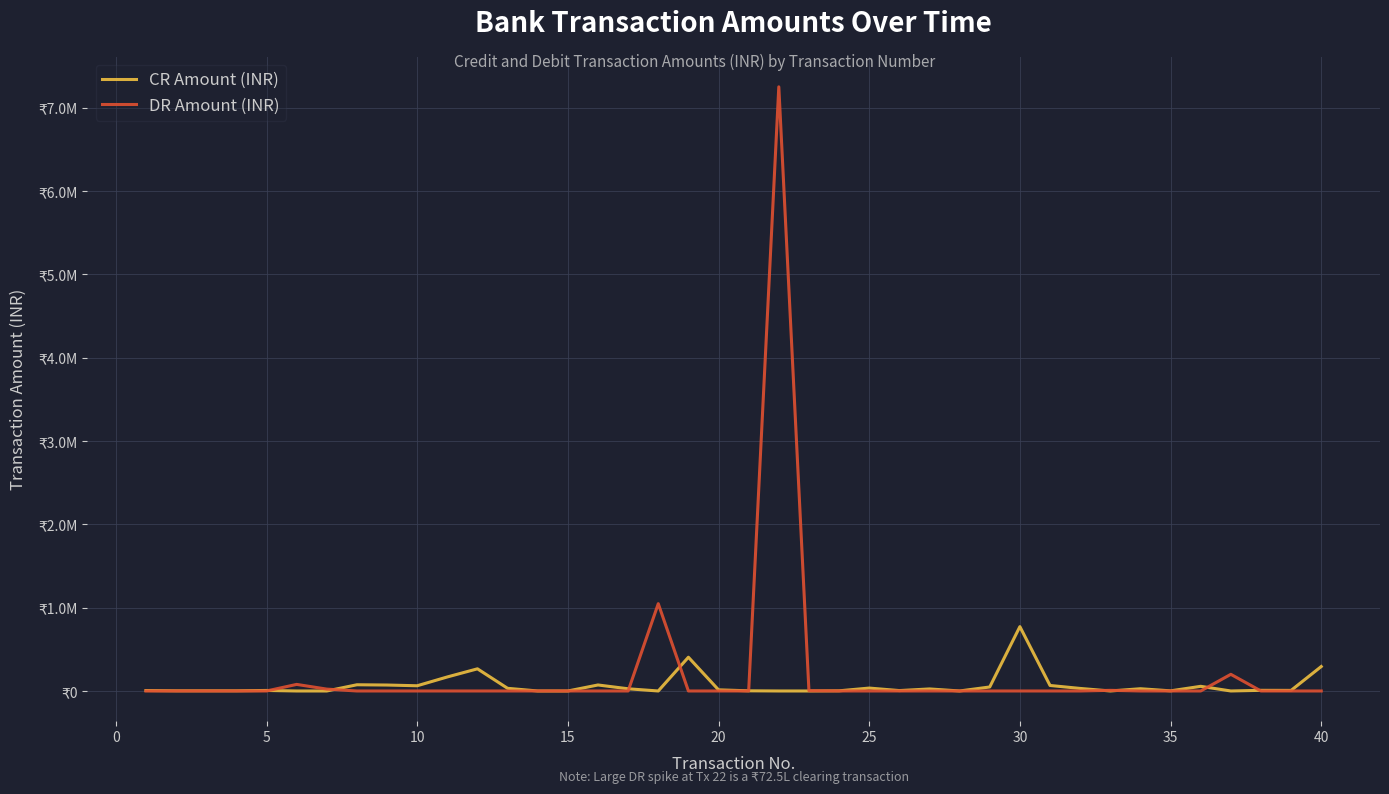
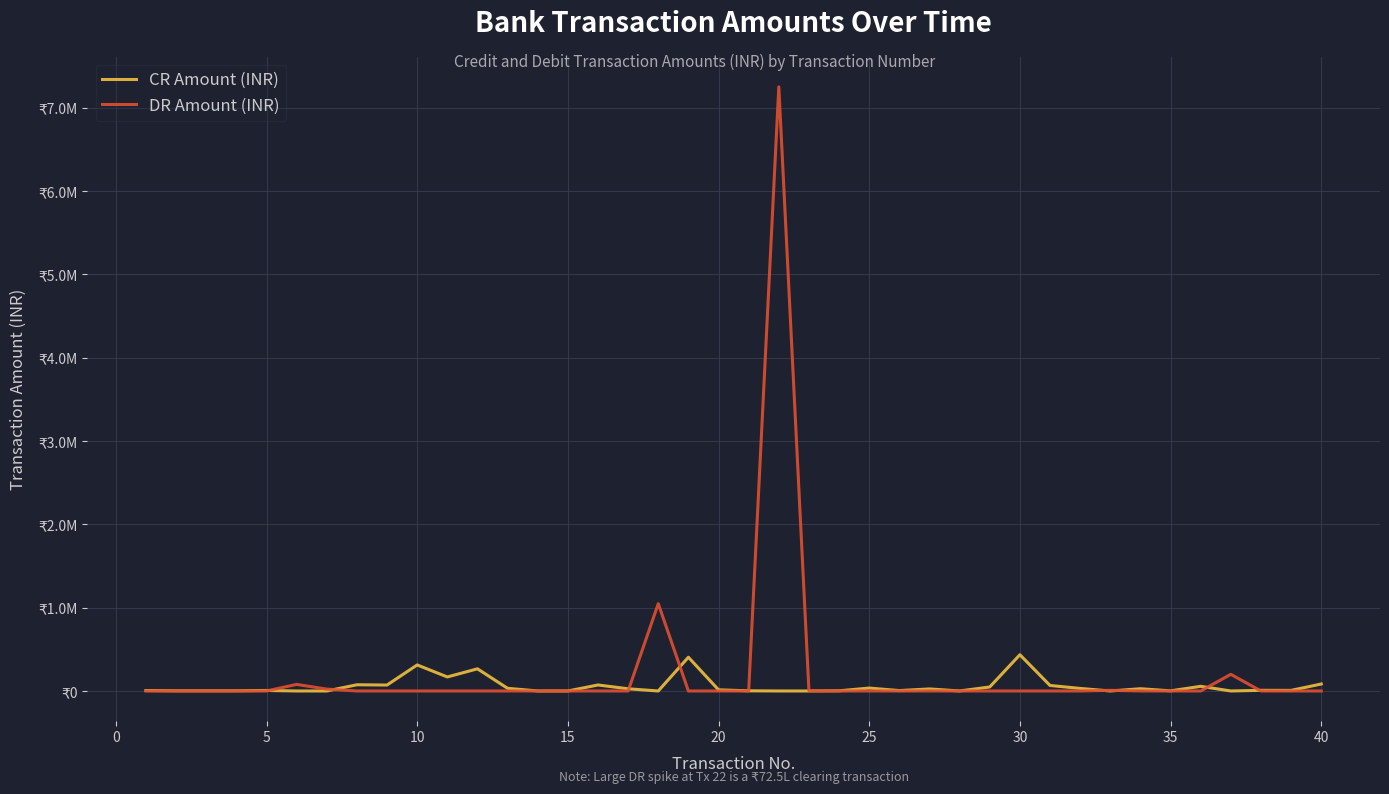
  {
    "CR Amount (INR)": {
-     "10": "₹100000",
+     "10": "₹300000",
      "25": "₹0",
-     "30": "₹800000",
-     "40": "₹300000"
+     "30": "₹400000",
+     "40": "₹100000"
    },
    "DR Amount (INR)": {
      "10": "₹0",
      "25": "₹0",
      "30": "₹0",
      "40": "₹0"
    }
  }
